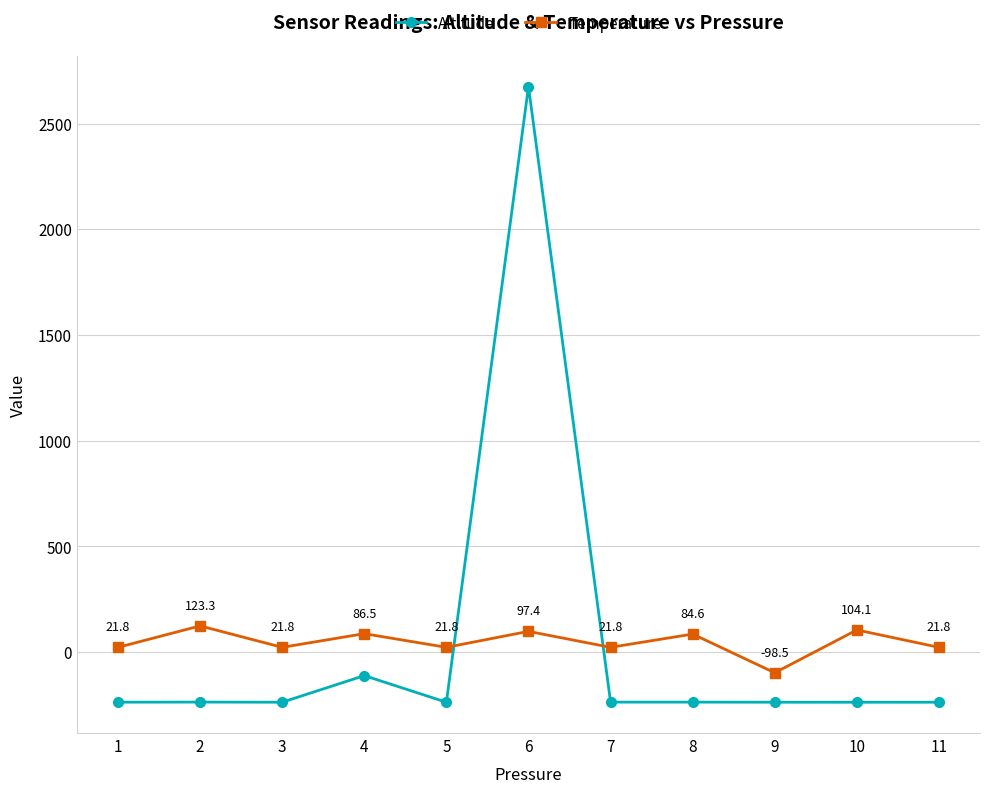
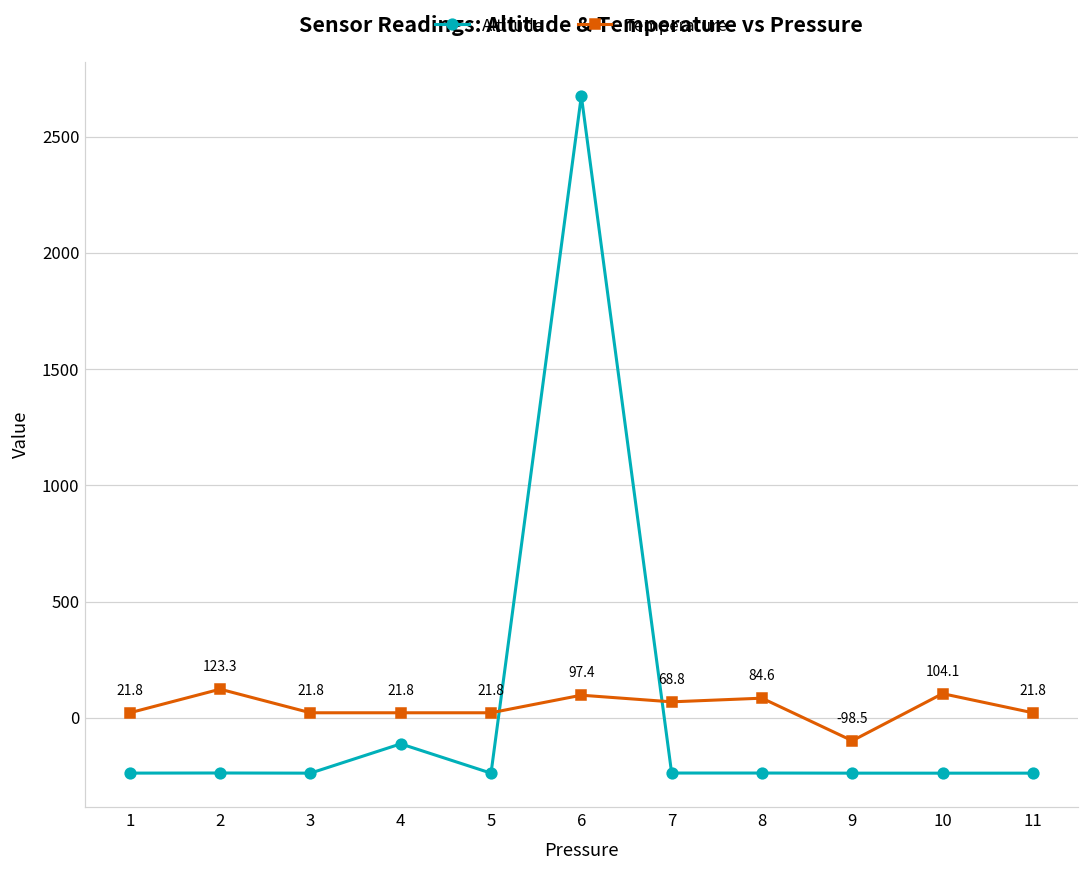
  {
    "Altitude": {
      "1": -240,
      "2": -240,
      "3": -240,
      "4": -110,
      "5": -240,
      "6": 2670,
      "7": -240,
      "8": -240,
      "9": -240,
      "10": -240,
      "11": -240
    },
    "Temperature": {
      "1": 21.8,
      "2": 123.3,
      "3": 21.8,
-     "4": 86.5,
+     "4": 21.8,
      "5": 21.8,
      "6": 97.4,
-     "7": 21.8,
+     "7": 68.8,
      "8": 84.6,
      "9": -98.5,
      "10": 104.1,
      "11": 21.8
    }
  }
